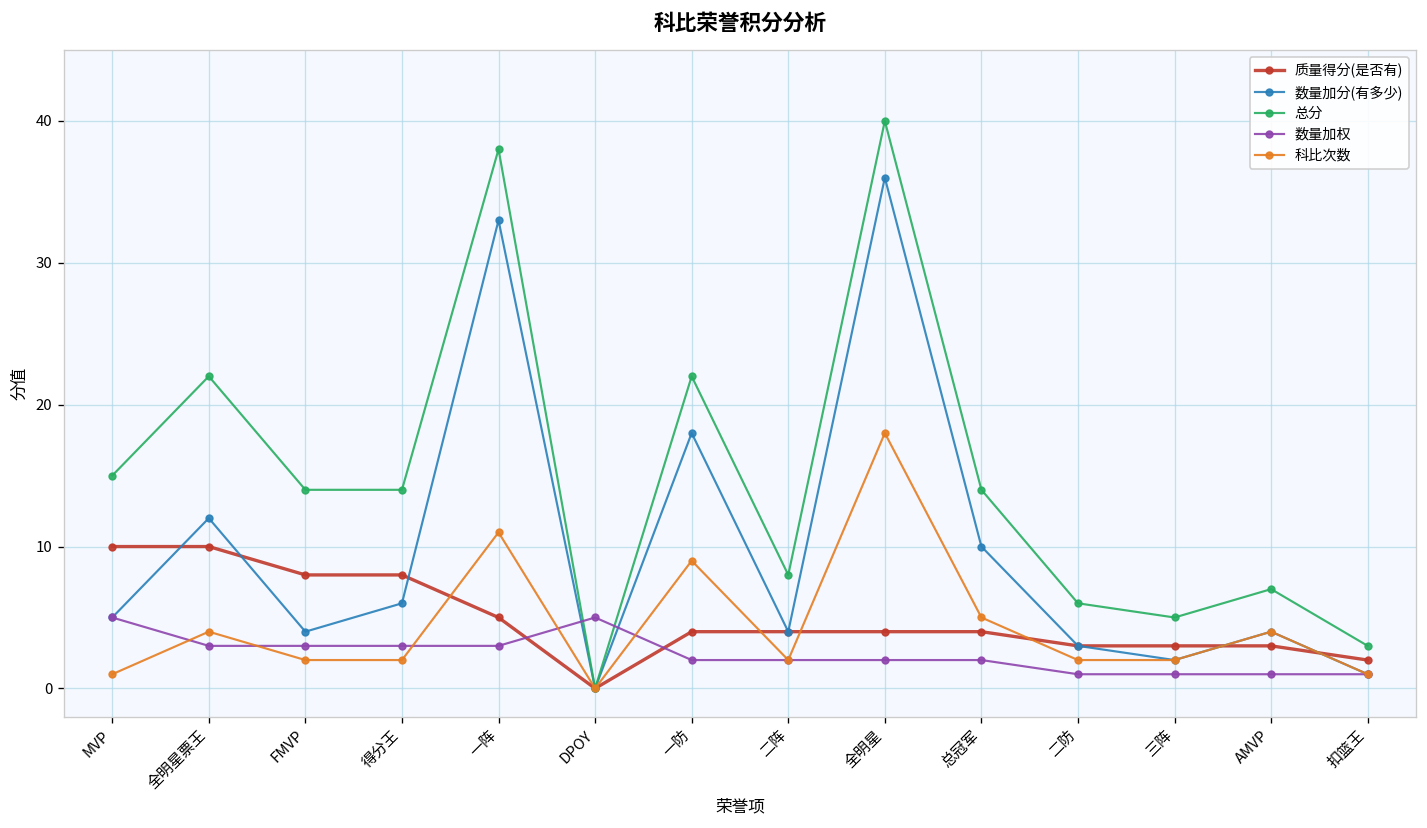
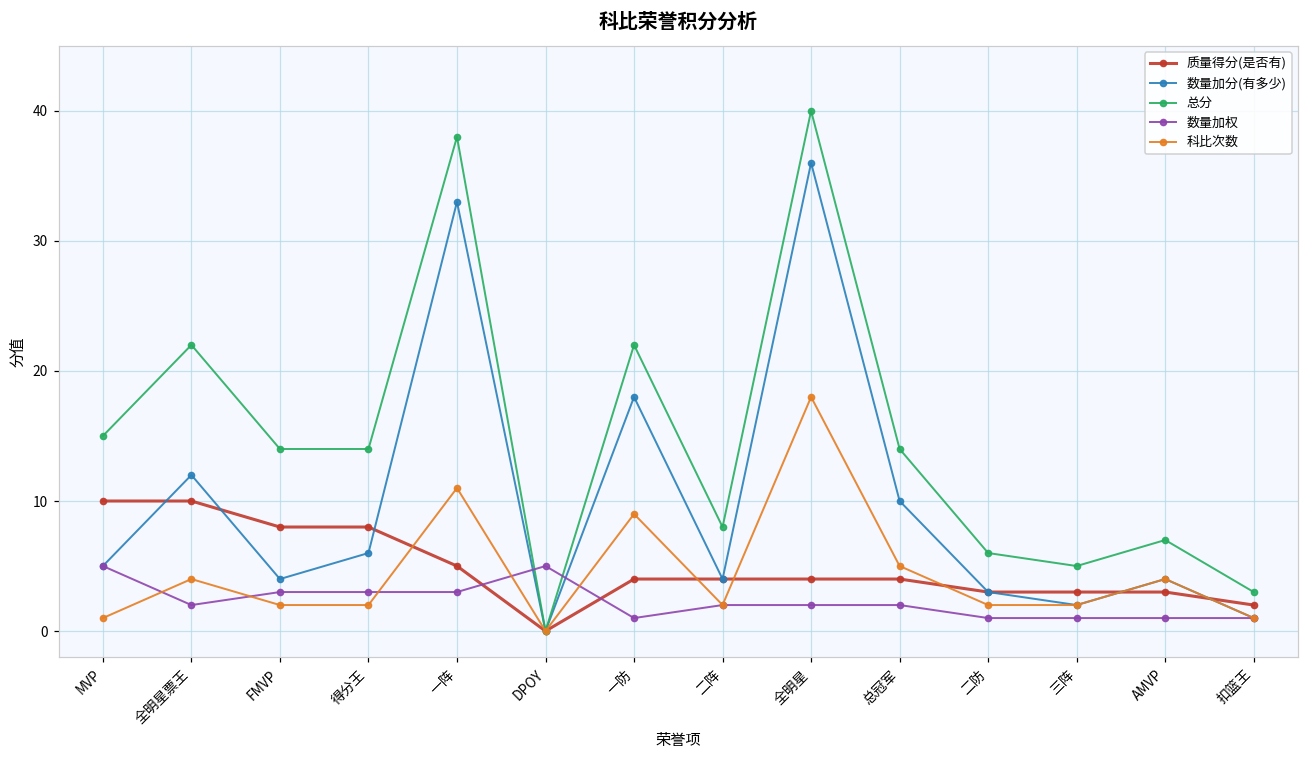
  {
    "质量得分(是否有)": {
      "MVP": 10,
      "全明星票王": 10,
      "FMVP": 8,
      "得分王": 8,
      "一阵": 5,
      "一防": 4,
      "全明星": 4,
      "总冠军": 4,
      "三阵": 3,
      "AMVP": 3,
      "扣篮王": 2
    },
    "数量加分(有多少)": {
      "全明星票王": 12,
      "FMVP": 4,
      "得分王": 6,
      "一阵": 33,
      "一防": 18,
      "全明星": 36,
      "总冠军": 10
    },
    "总分": {
      "MVP": 15,
      "全明星票王": 22,
      "FMVP": 14,
      "得分王": 14,
      "一阵": 38,
      "一防": 22,
      "二阵": 8,
      "全明星": 40,
      "总冠军": 14,
      "二防": 6,
      "三阵": 5,
      "AMVP": 7,
      "扣篮王": 3
    },
    "数量加权": {
-     "全明星票王": 3,
+     "全明星票王": 2,
      "FMVP": 3,
      "得分王": 3,
      "一阵": 3,
      "DPOY": 5,
-     "一防": 2,
+     "一防": 1,
      "全明星": 2,
      "总冠军": 2,
      "二防": 1,
      "三阵": 1,
      "AMVP": 1
    },
    "科比次数": {
      "MVP": 1,
      "全明星票王": 4,
      "FMVP": 2,
      "得分王": 2,
      "一阵": 11,
      "一防": 9,
      "全明星": 18,
      "总冠军": 5,
      "二防": 2
    }
  }
